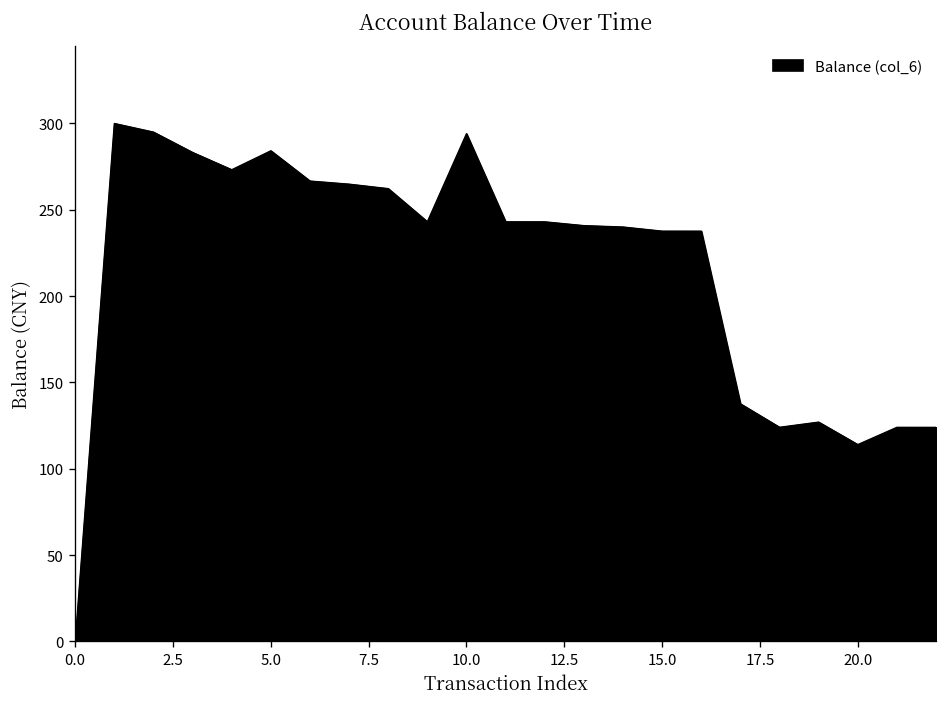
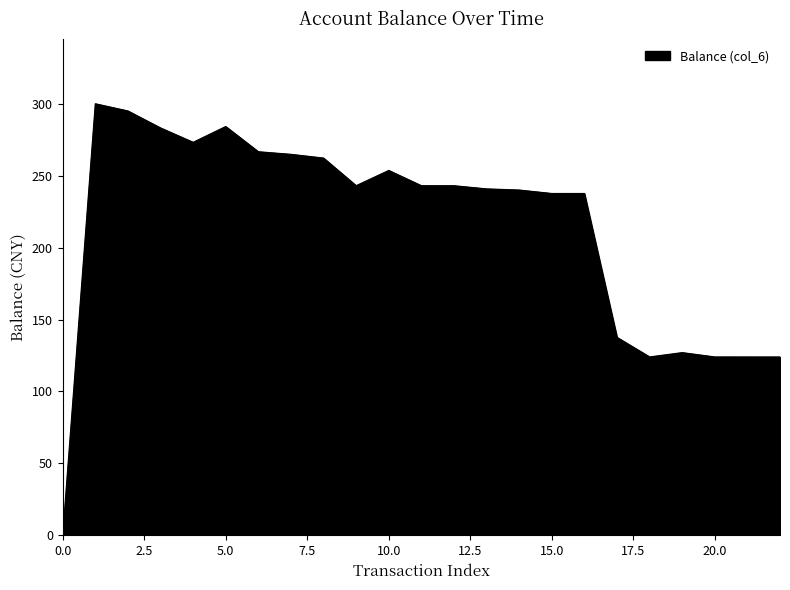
  {
    "0.0": 0,
    "5.0": 284,
-   "10.0": 294,
+   "10.0": 254,
    "15.0": 238,
-   "20.0": 114
+   "20.0": 124
  }
